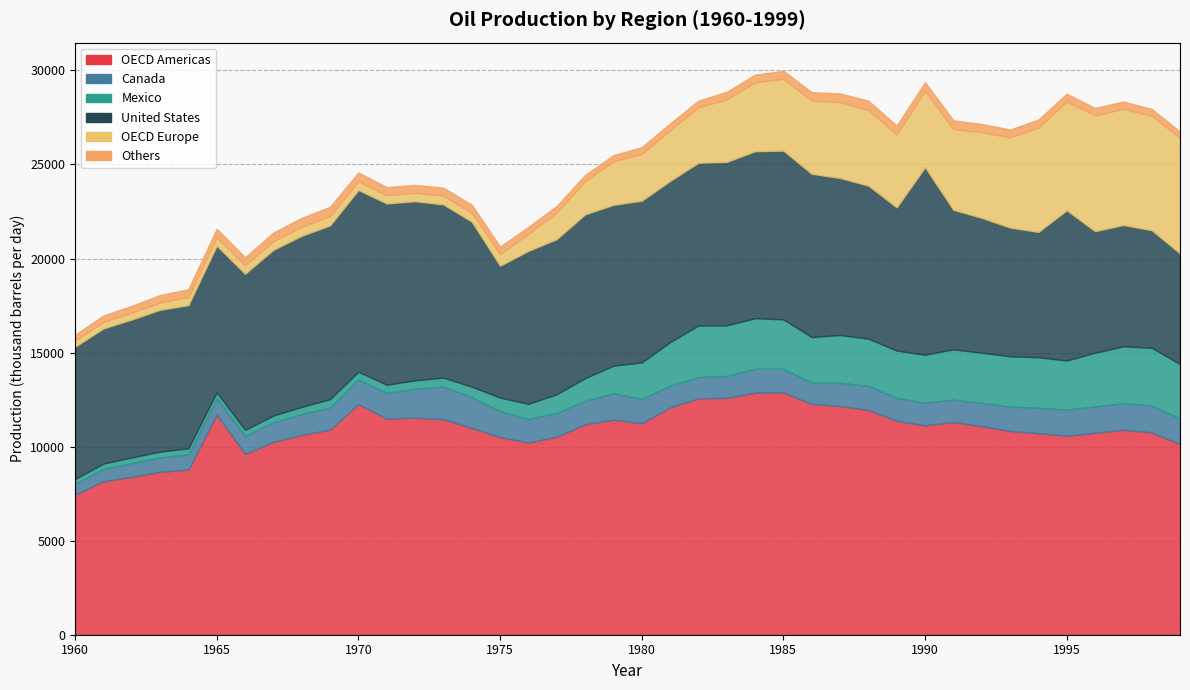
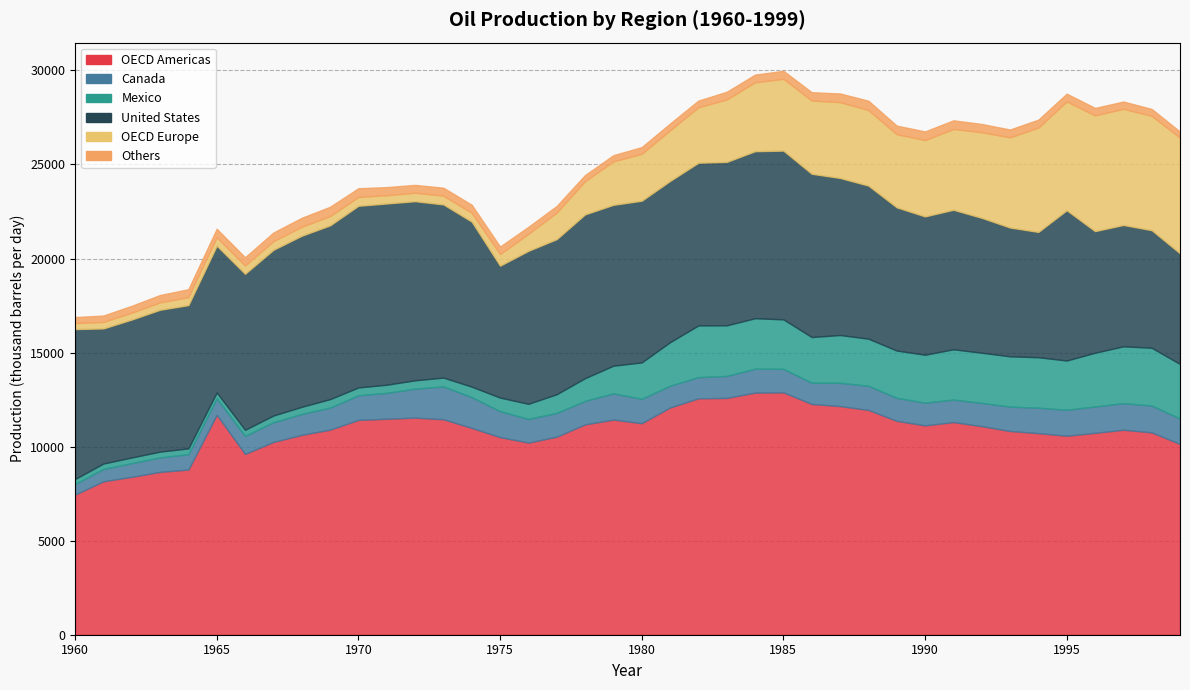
  {
    "OECD Americas": {
      "1960": 7400,
      "1965": 11700,
-     "1970": 12300,
+     "1970": 11400,
      "1975": 10500,
      "1980": 11200,
      "1985": 12900,
      "1990": 11100,
      "1995": 10600
    },
    "United States": {
-     "1960": 7000,
+     "1960": 8000,
      "1965": 7800,
      "1970": 9700,
      "1975": 7000,
      "1980": 8600,
      "1985": 9000,
-     "1990": 10000,
+     "1990": 7400,
      "1995": 8000
    }
  }
